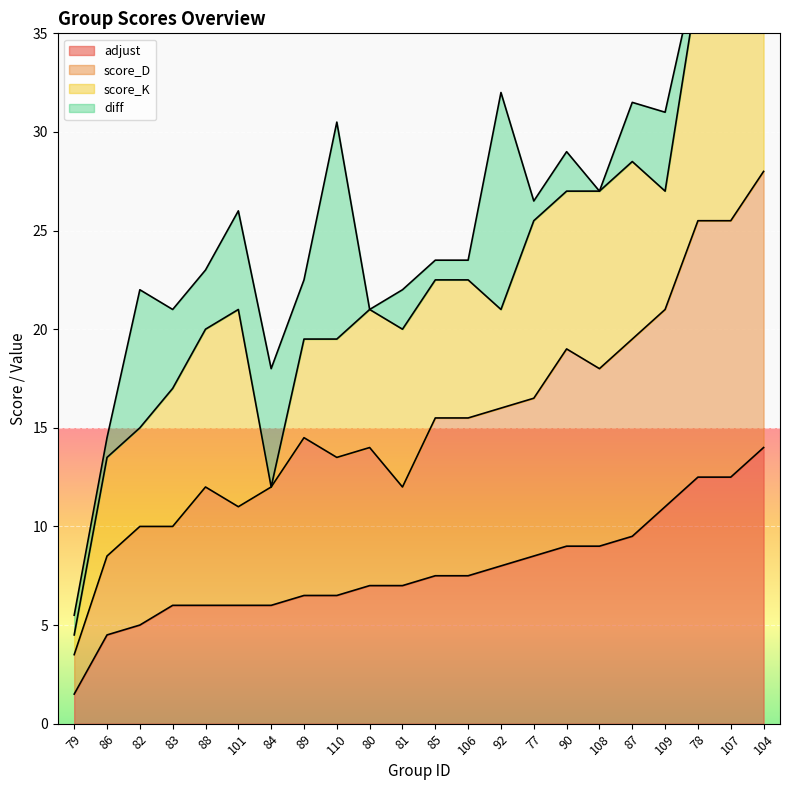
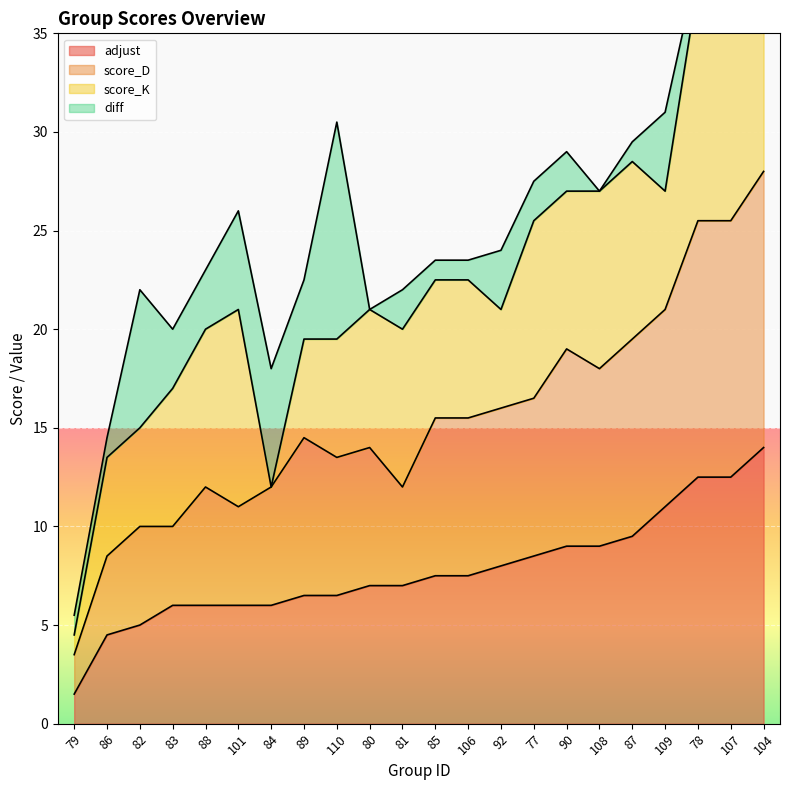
  {
    "diff": {
      "79": 1,
      "86": 1,
      "82": 7,
-     "83": 4,
+     "83": 3,
      "88": 3,
      "101": 5,
      "84": 6,
      "89": 3,
      "110": 11,
      "81": 2,
      "85": 1,
      "106": 1,
-     "92": 11,
-     "77": 1,
+     "92": 3,
+     "77": 2,
      "90": 2,
-     "87": 3,
+     "87": 1,
      "109": 4
    }
  }
